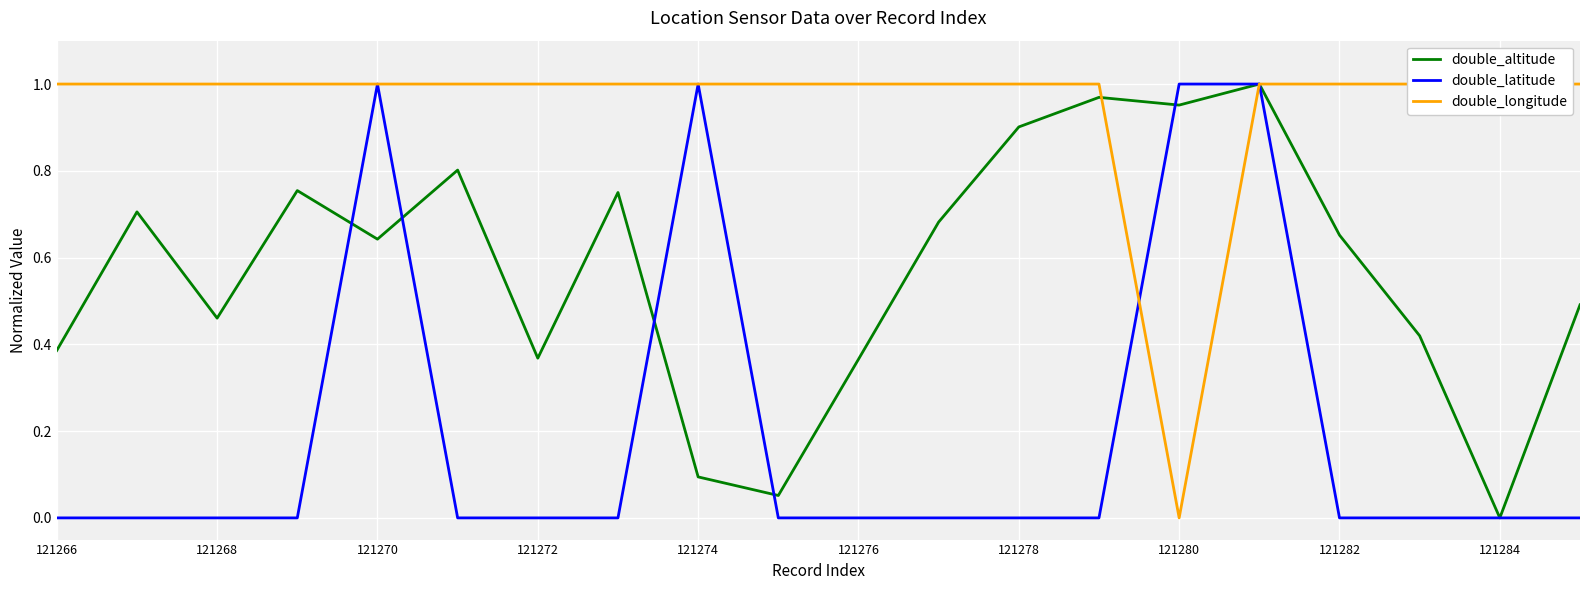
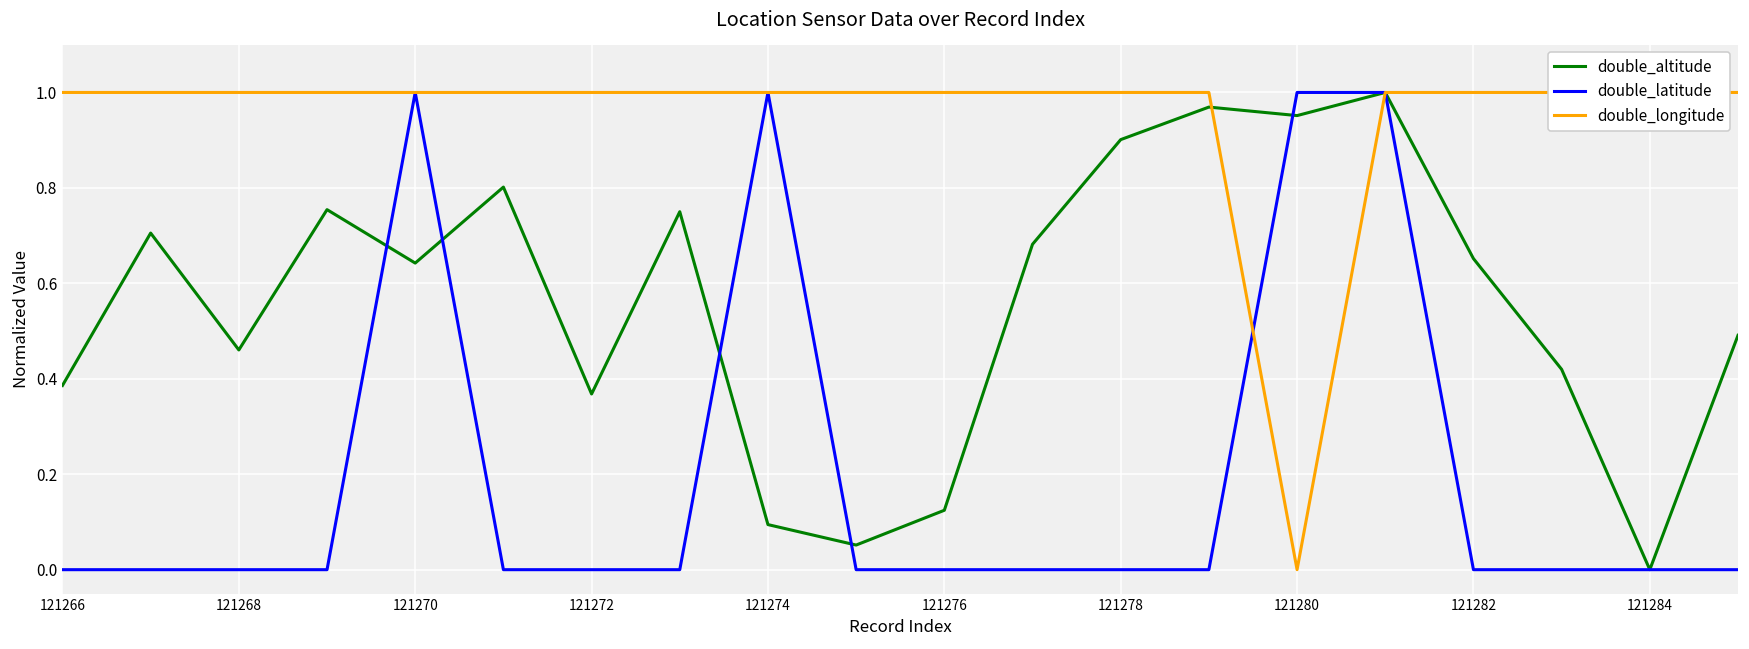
  {
    "double_altitude": {
      "121266": 0.39,
      "121268": 0.46,
      "121270": 0.64,
      "121272": 0.37,
      "121274": 0.09,
-     "121276": 0.37,
+     "121276": 0.12,
      "121278": 0.90,
      "121280": 0.95,
      "121282": 0.65
    },
    "double_latitude": {
      "121266": 0.00,
      "121268": 0.00,
      "121272": 0.00,
      "121276": 0.00,
      "121278": 0.00,
      "121280": 1.00,
      "121282": 0.00
    },
    "double_longitude": {
      "121266": 1.00,
      "121268": 1.00,
      "121272": 1.00,
      "121276": 1.00,
      "121278": 1.00,
      "121280": 0.00,
      "121282": 1.00
    }
  }
